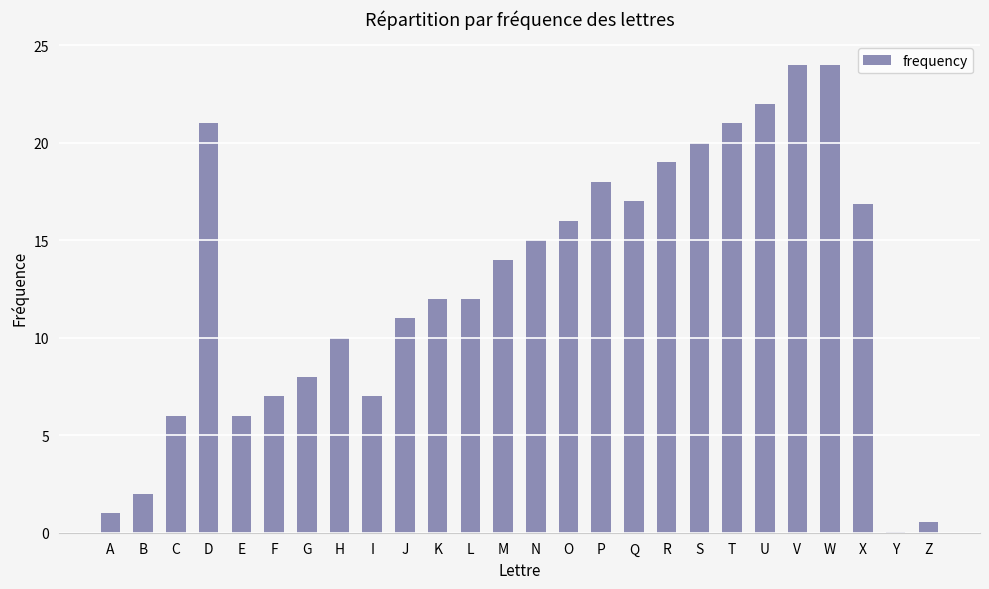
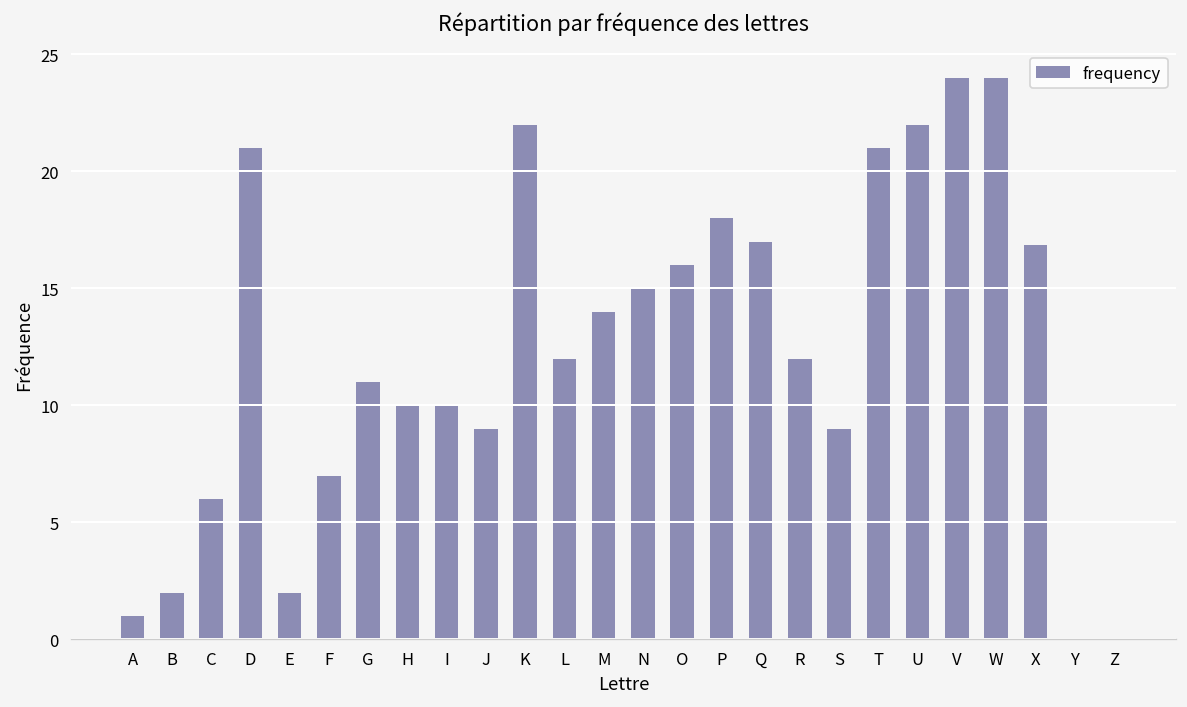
  {
    "A": 1.0,
    "B": 2.0,
    "C": 6.0,
    "D": 21.0,
-   "E": 6,
+   "E": 2,
    "F": 7.0,
-   "G": 8,
+   "G": 11,
    "H": 10.0,
-   "I": 7,
-   "J": 11,
-   "K": 12,
+   "I": 10,
+   "J": 9,
+   "K": 22,
    "L": 12.0,
    "M": 14.0,
    "N": 15.0,
    "O": 16.0,
    "P": 18.0,
    "Q": 17.0,
-   "R": 19,
-   "S": 20,
+   "R": 12,
+   "S": 9,
    "T": 21.0,
    "U": 22.0,
    "V": 24.0,
    "W": 24.0,
    "X": 16.9,
-   "Z": 0.5
+   "Z": 0.0
  }
